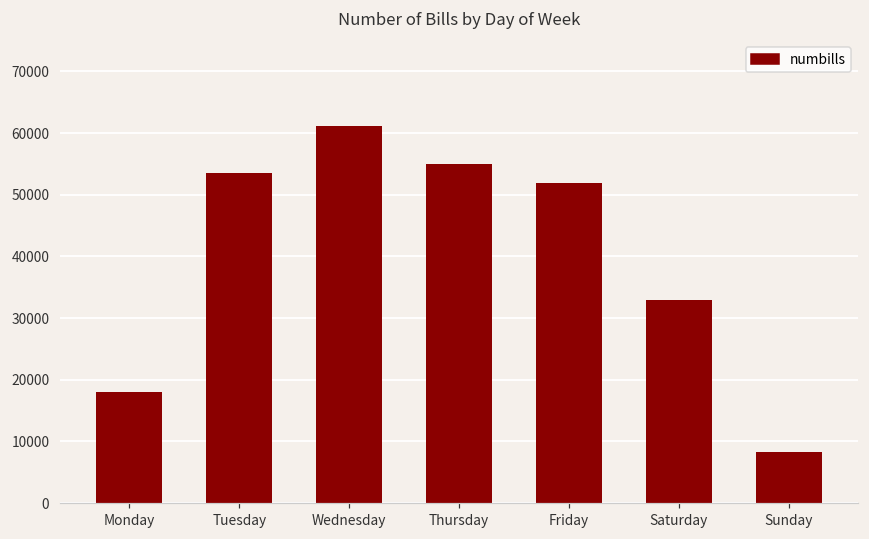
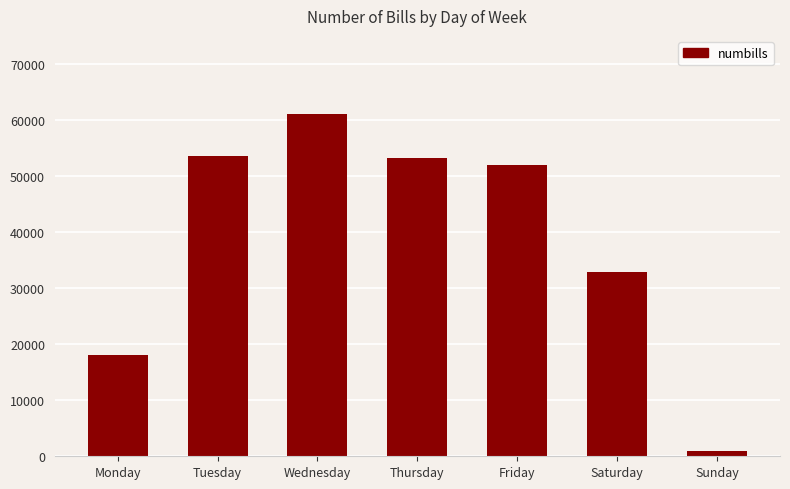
  {
    "Monday": 18000,
    "Tuesday": 54000,
    "Wednesday": 61000,
-   "Thursday": 55000,
+   "Thursday": 53000,
    "Friday": 52000,
    "Saturday": 33000,
-   "Sunday": 8000
+   "Sunday": 1000
  }
